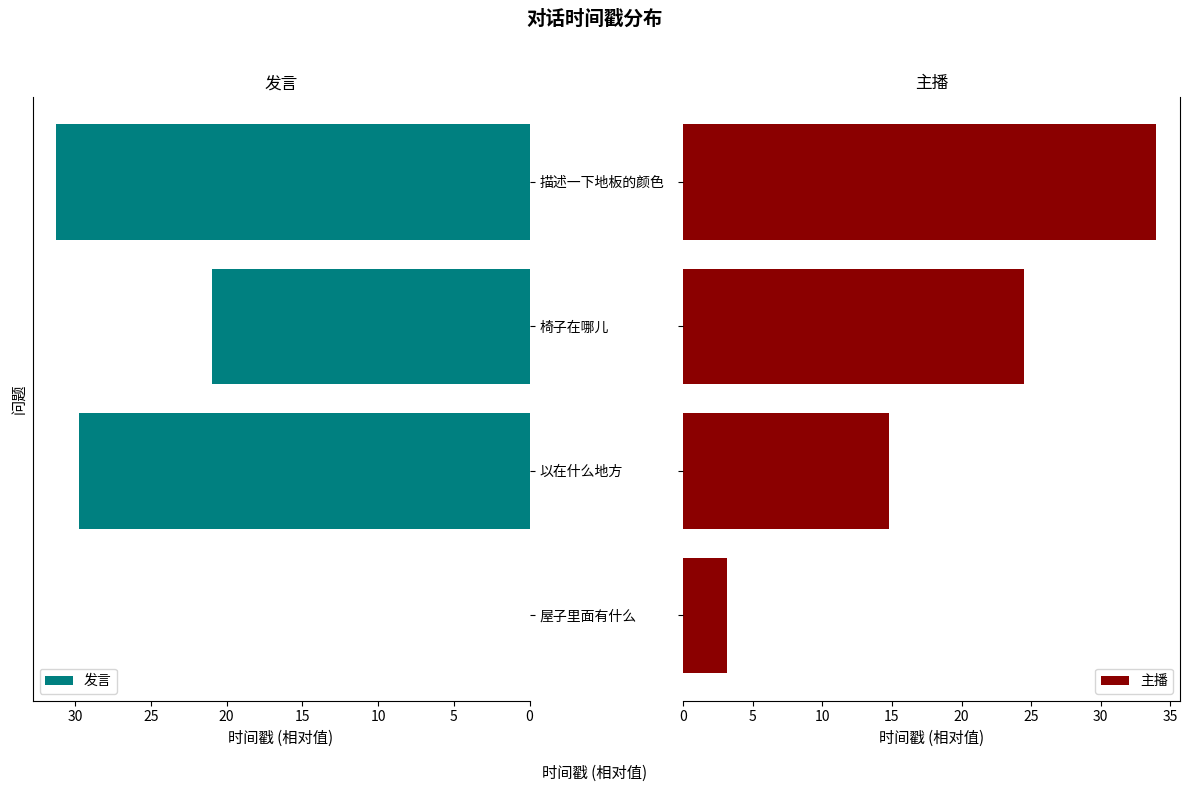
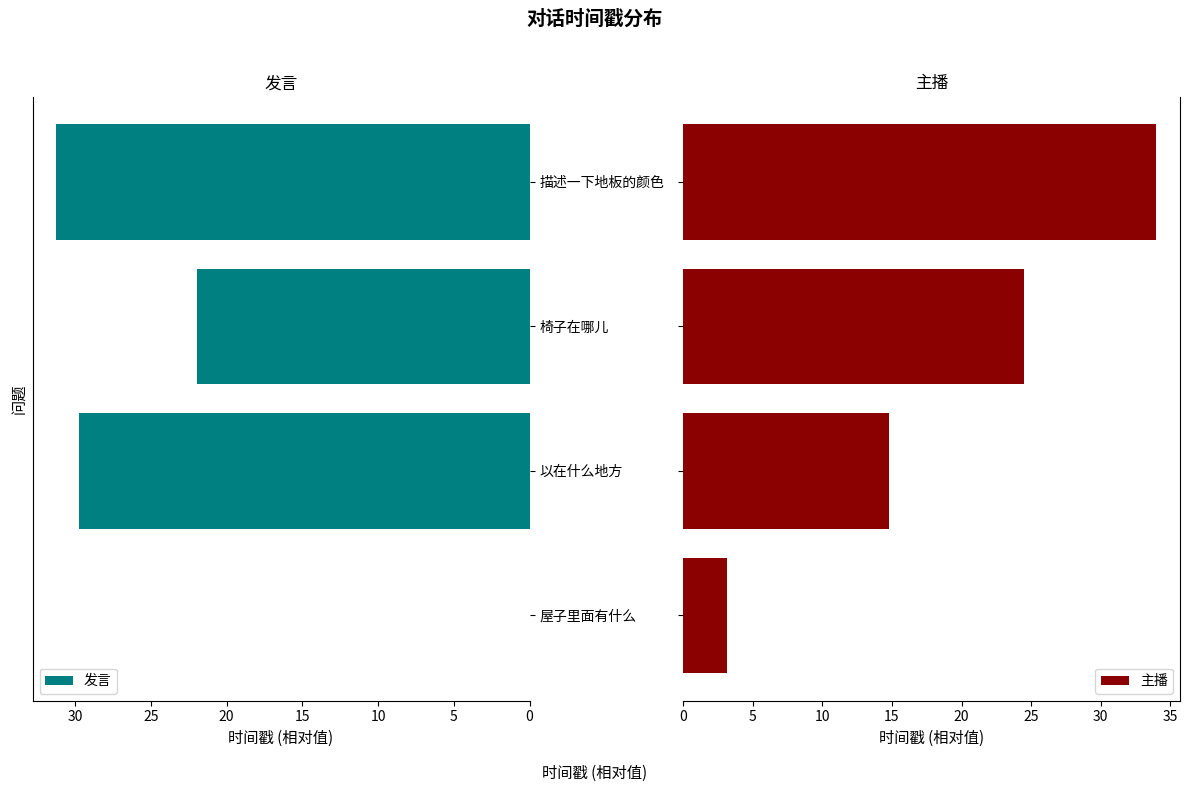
  {
    "发言": {
      "描述一下地板的颜色": 31.3,
-     "椅子在哪儿": 21.0,
+     "椅子在哪儿": 21.9,
      "以在什么地方": 29.8,
      "屋子里面有什么": 0.0
    }
  }
